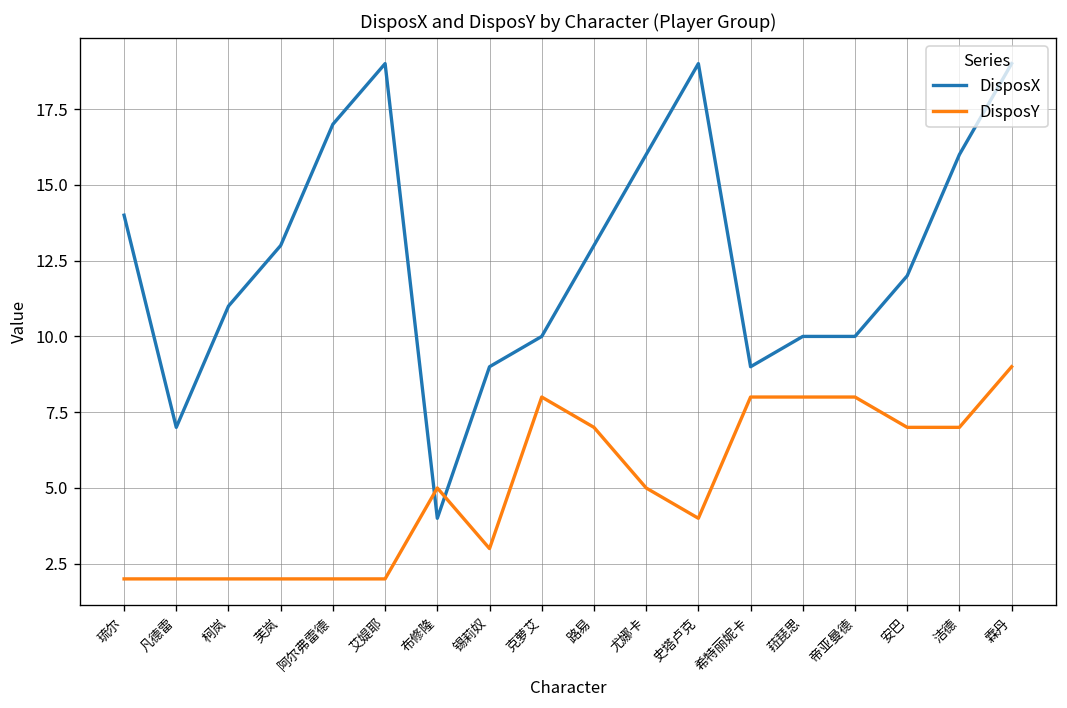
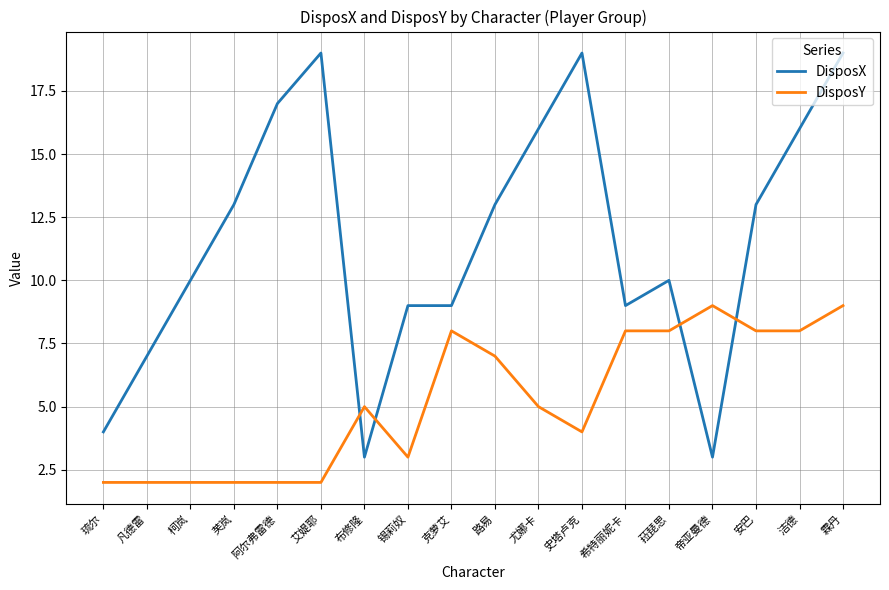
  {
    "DisposX": {
-     "琉尔": 14,
+     "琉尔": 4,
      "凡德雷": 7,
-     "柯岚": 11,
+     "柯岚": 10,
      "芙岚": 13,
      "阿尔弗雷德": 17,
      "艾媞耶": 19,
-     "布修隆": 4,
+     "布修隆": 3,
      "锡莉奴": 9,
-     "克萝艾": 10,
+     "克萝艾": 9,
      "路易": 13,
      "尤娜卡": 16,
      "史塔卢克": 19,
      "希特丽妮卡": 9,
      "菈琵思": 10,
-     "帝亚曼德": 10,
-     "安巴": 12,
+     "帝亚曼德": 3,
+     "安巴": 13,
      "洁德": 16
    },
    "DisposY": {
      "琉尔": 2,
      "凡德雷": 2,
      "柯岚": 2,
      "芙岚": 2,
      "阿尔弗雷德": 2,
      "艾媞耶": 2,
      "布修隆": 5,
      "锡莉奴": 3,
      "克萝艾": 8,
      "路易": 7,
      "尤娜卡": 5,
      "史塔卢克": 4,
      "希特丽妮卡": 8,
      "菈琵思": 8,
-     "帝亚曼德": 8,
-     "安巴": 7,
-     "洁德": 7,
+     "帝亚曼德": 9,
+     "安巴": 8,
+     "洁德": 8,
      "霖丹": 9
    }
  }
